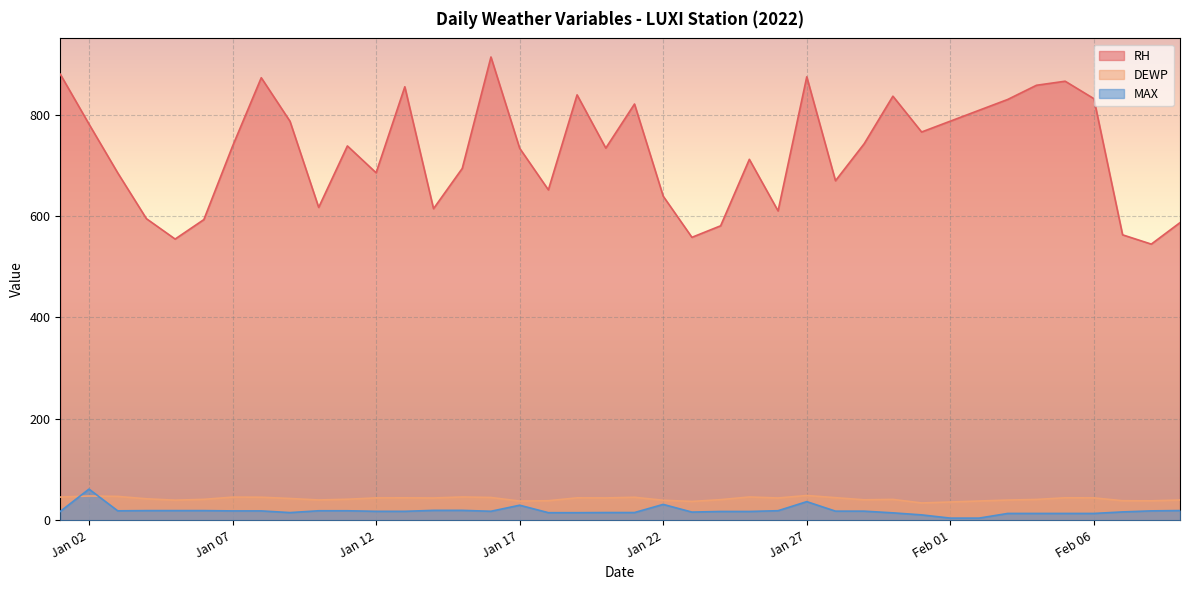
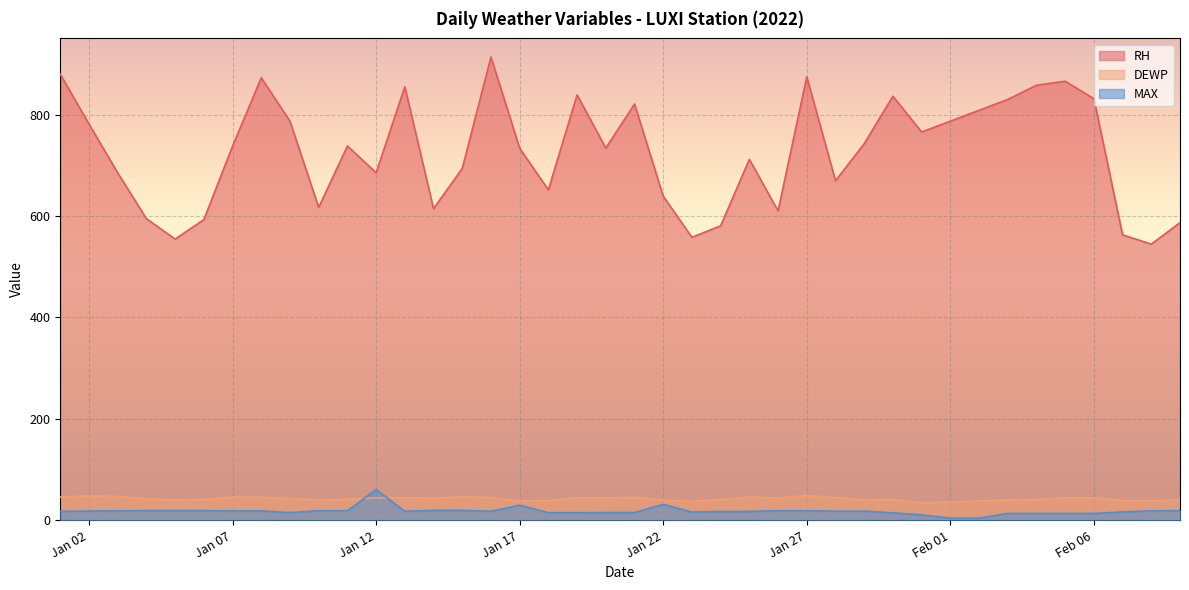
  {
    "MAX": {
-     "Jan 02": 60,
+     "Jan 02": 20,
      "Jan 07": 20,
-     "Jan 12": 20,
+     "Jan 12": 60,
      "Jan 17": 30,
      "Jan 22": 30,
-     "Jan 27": 40,
+     "Jan 27": 20,
      "Feb 01": 0,
      "Feb 06": 10
    }
  }
